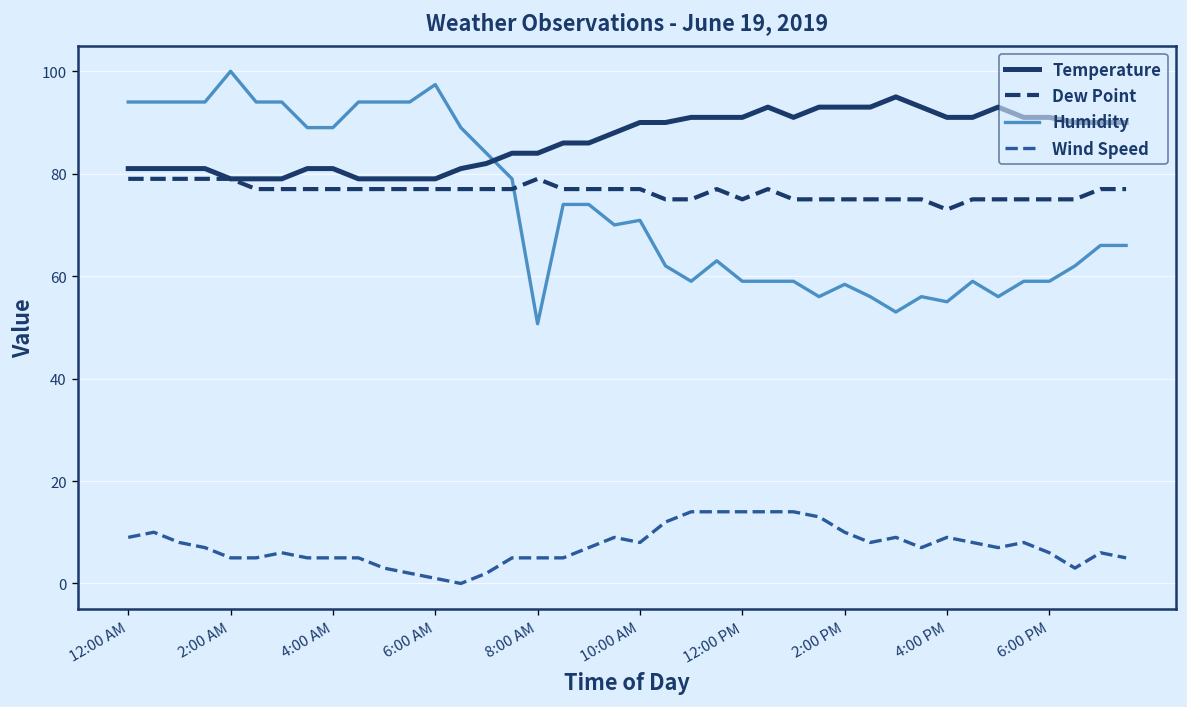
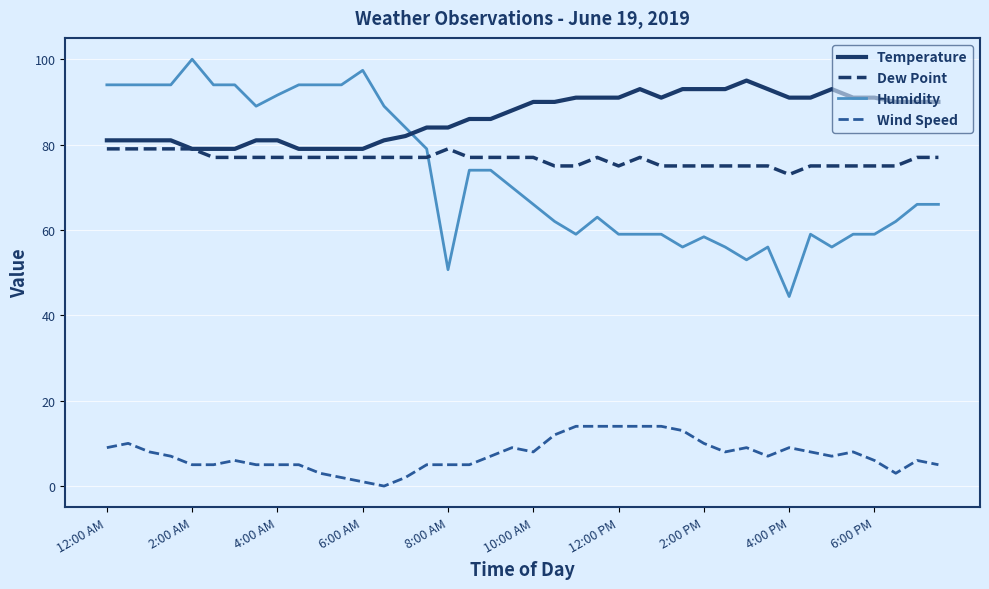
  {
    "Humidity": {
      "12:00 AM": 94,
      "2:00 AM": 100,
-     "4:00 AM": 89,
+     "4:00 AM": 92,
      "6:00 AM": 97,
      "8:00 AM": 51,
-     "10:00 AM": 71,
+     "10:00 AM": 66,
      "12:00 PM": 59,
      "2:00 PM": 58,
-     "4:00 PM": 55,
+     "4:00 PM": 44,
      "6:00 PM": 59
    }
  }
